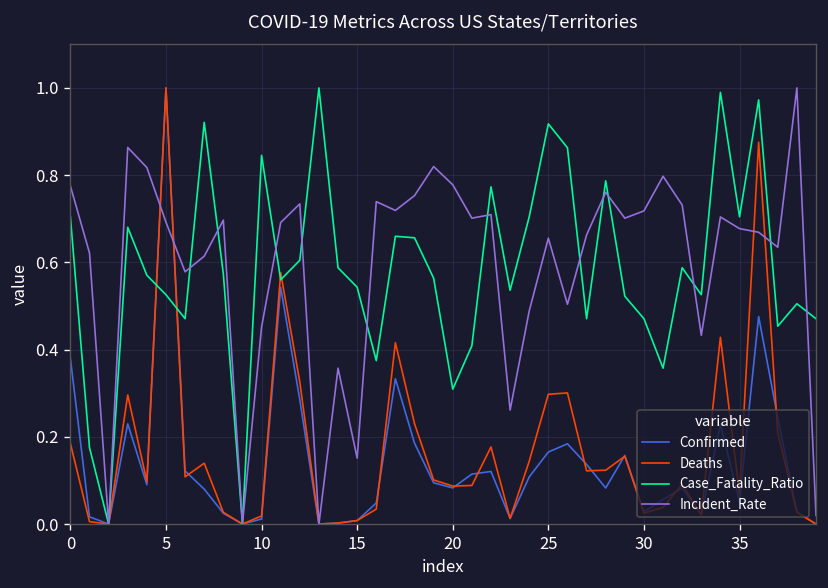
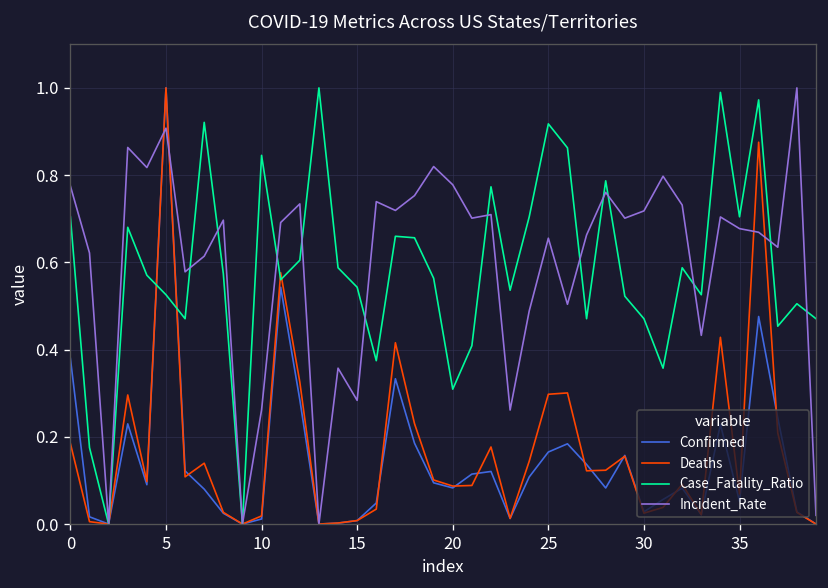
  {
    "Confirmed": {
      "0": 0.38,
      "10": 0.01,
      "25": 0.17
    },
    "Deaths": {
      "0": 0.18,
      "10": 0.02,
      "25": 0.30
    },
    "Case_Fatality_Ratio": {
      "0": 0.70,
      "5": 0.53,
      "10": 0.85,
      "15": 0.54,
      "20": 0.31,
      "25": 0.92,
      "30": 0.47,
      "35": 0.70
    },
    "Incident_Rate": {
      "0": 0.78,
-     "5": 0.69,
-     "10": 0.45,
-     "15": 0.15,
+     "5": 0.91,
+     "10": 0.26,
+     "15": 0.28,
      "20": 0.78,
      "25": 0.66,
      "30": 0.72,
      "35": 0.68
    }
  }
